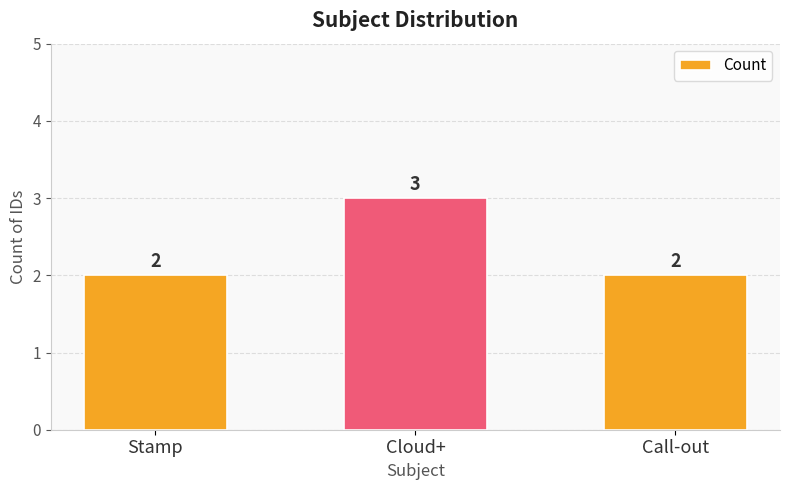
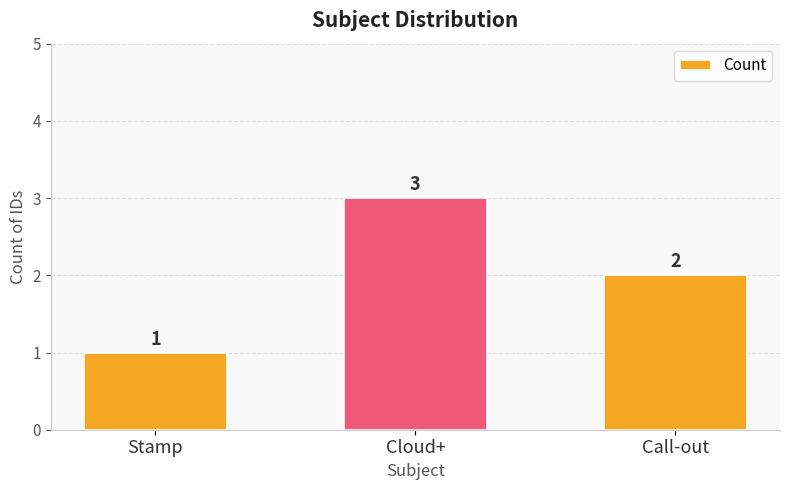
  {
-   "Stamp": 2,
+   "Stamp": 1,
    "Cloud+": 3,
    "Call-out": 2
  }
